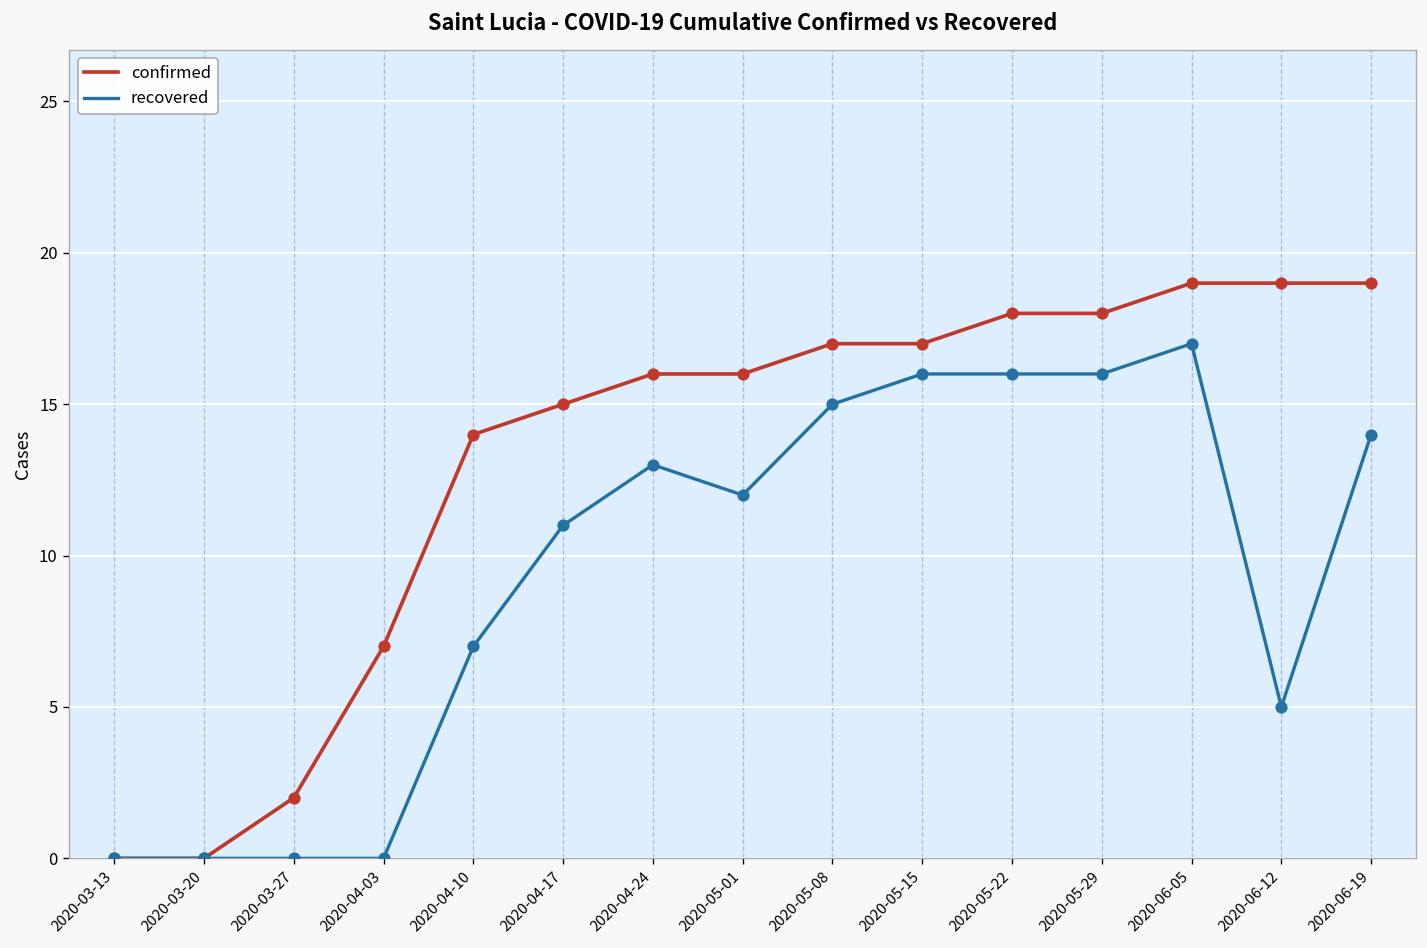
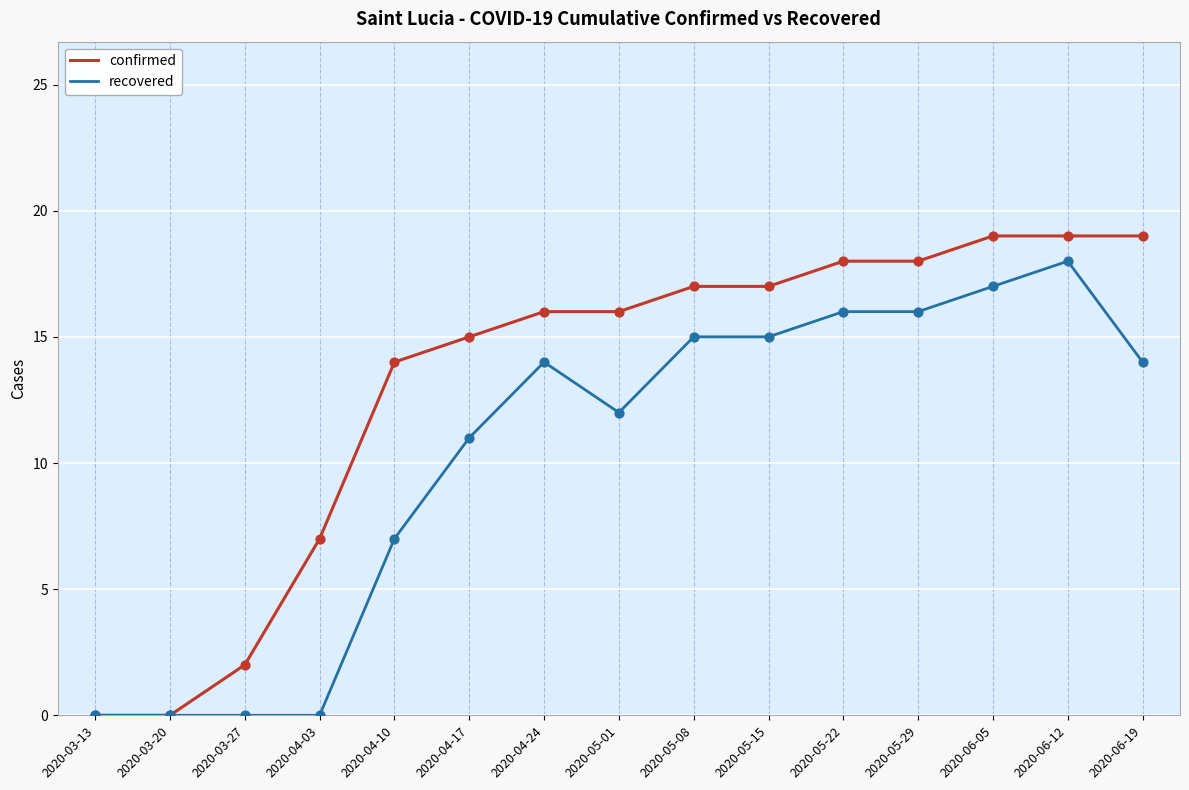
  {
    "confirmed": {
      "2020-03-27": 2,
      "2020-04-03": 7,
      "2020-04-10": 14,
      "2020-04-17": 15,
      "2020-04-24": 16,
      "2020-05-01": 16,
      "2020-05-08": 17,
      "2020-05-15": 17,
      "2020-05-22": 18,
      "2020-05-29": 18,
      "2020-06-05": 19,
      "2020-06-12": 19,
      "2020-06-19": 19
    },
    "recovered": {
      "2020-03-27": 0,
      "2020-04-03": 0,
      "2020-04-10": 7,
      "2020-04-17": 11,
-     "2020-04-24": 13,
+     "2020-04-24": 14,
      "2020-05-01": 12,
      "2020-05-08": 15,
-     "2020-05-15": 16,
+     "2020-05-15": 15,
      "2020-05-22": 16,
      "2020-05-29": 16,
      "2020-06-05": 17,
-     "2020-06-12": 5,
+     "2020-06-12": 18,
      "2020-06-19": 14
    }
  }
